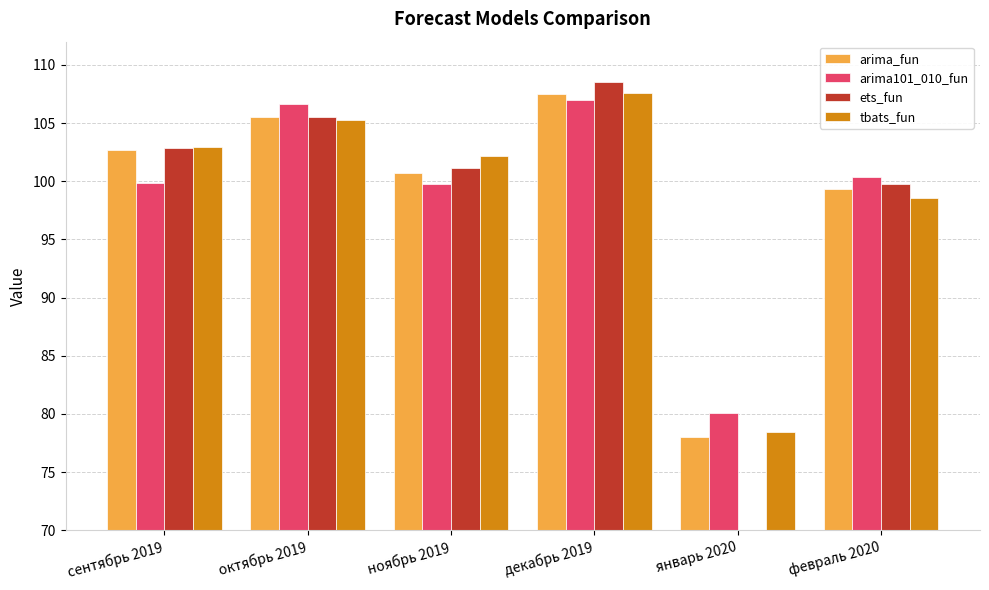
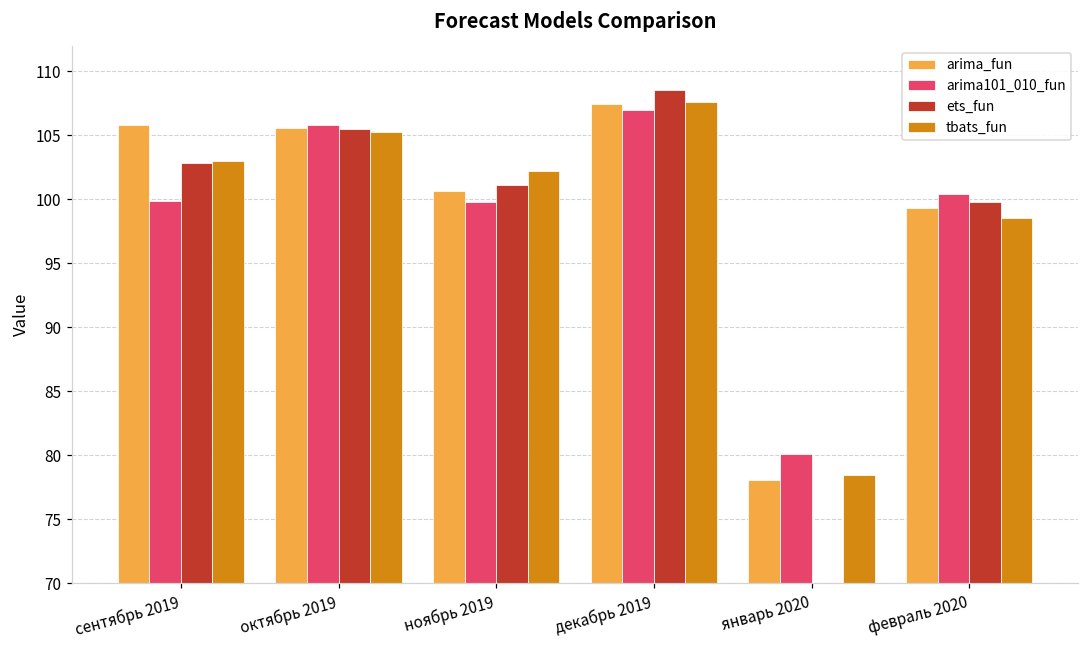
  {
    "arima_fun": {
-     "сентябрь 2019": 102.7,
+     "сентябрь 2019": 105.8,
      "октябрь 2019": 105.6,
      "ноябрь 2019": 100.7,
      "декабрь 2019": 107.5,
      "январь 2020": 78.1,
      "февраль 2020": 99.3
    },
    "arima101_010_fun": {
      "сентябрь 2019": 99.8,
-     "октябрь 2019": 106.6,
+     "октябрь 2019": 105.8,
      "ноябрь 2019": 99.8,
      "декабрь 2019": 107.0,
      "январь 2020": 80.1,
      "февраль 2020": 100.4
    },
    "ets_fun": {
      "сентябрь 2019": 102.9,
      "октябрь 2019": 105.5,
      "ноябрь 2019": 101.2,
      "декабрь 2019": 108.5,
      "февраль 2020": 99.8
    },
    "tbats_fun": {
      "сентябрь 2019": 103.0,
      "октябрь 2019": 105.3,
      "ноябрь 2019": 102.2,
      "декабрь 2019": 107.6,
      "январь 2020": 78.5,
      "февраль 2020": 98.6
    }
  }
